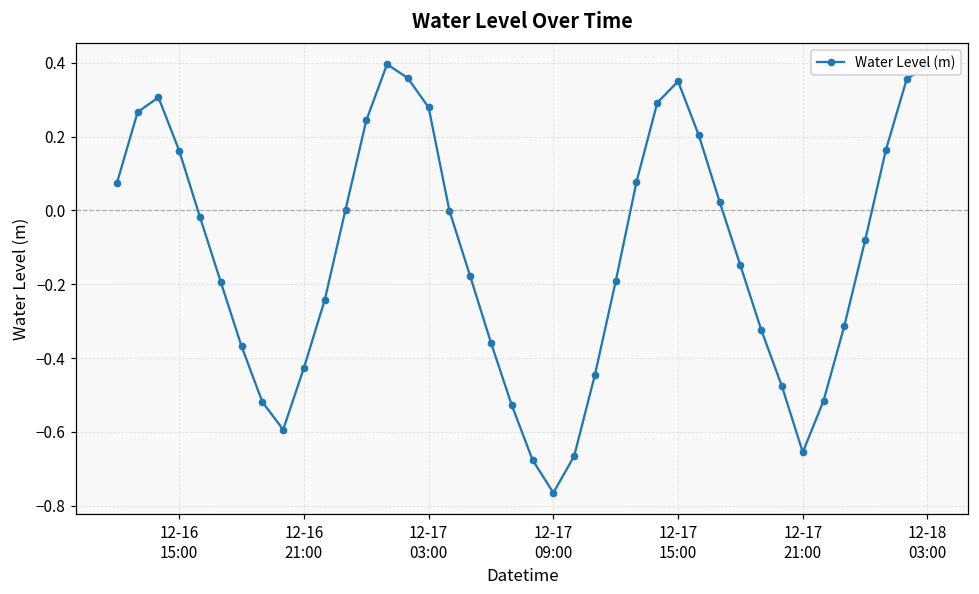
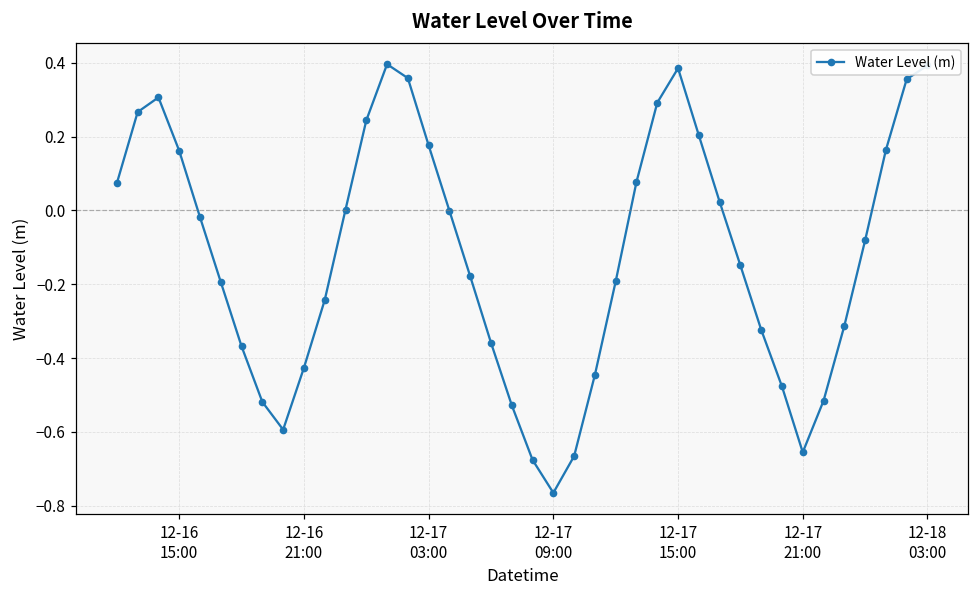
  {
    "12-16 15:00": 0.16,
    "12-16 21:00": -0.43,
-   "12-17 03:00": 0.28,
+   "12-17 03:00": 0.18,
    "12-17 09:00": -0.76,
-   "12-17 15:00": 0.35,
+   "12-17 15:00": 0.39,
    "12-17 21:00": -0.66
  }
